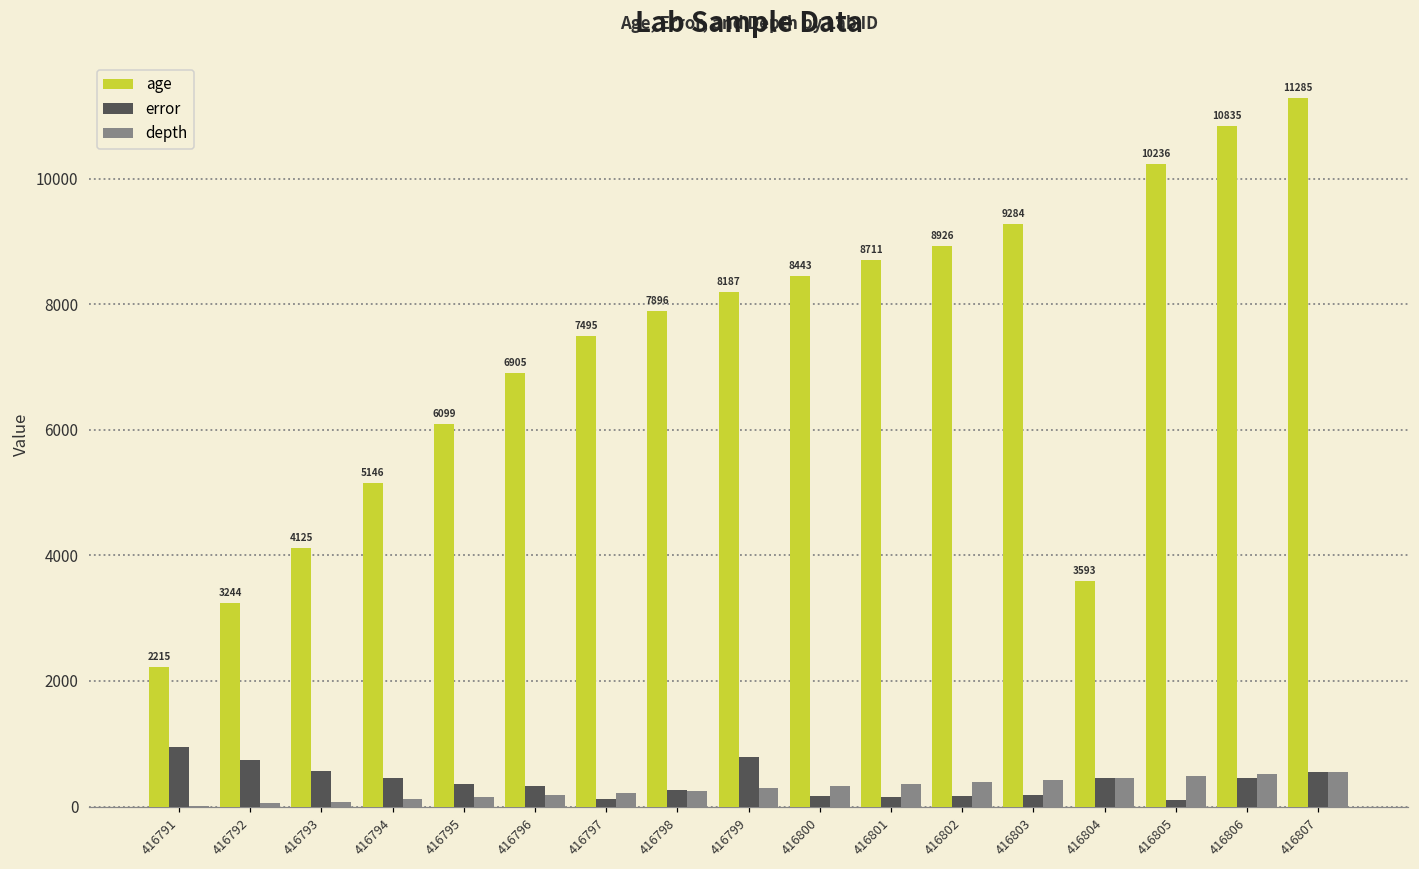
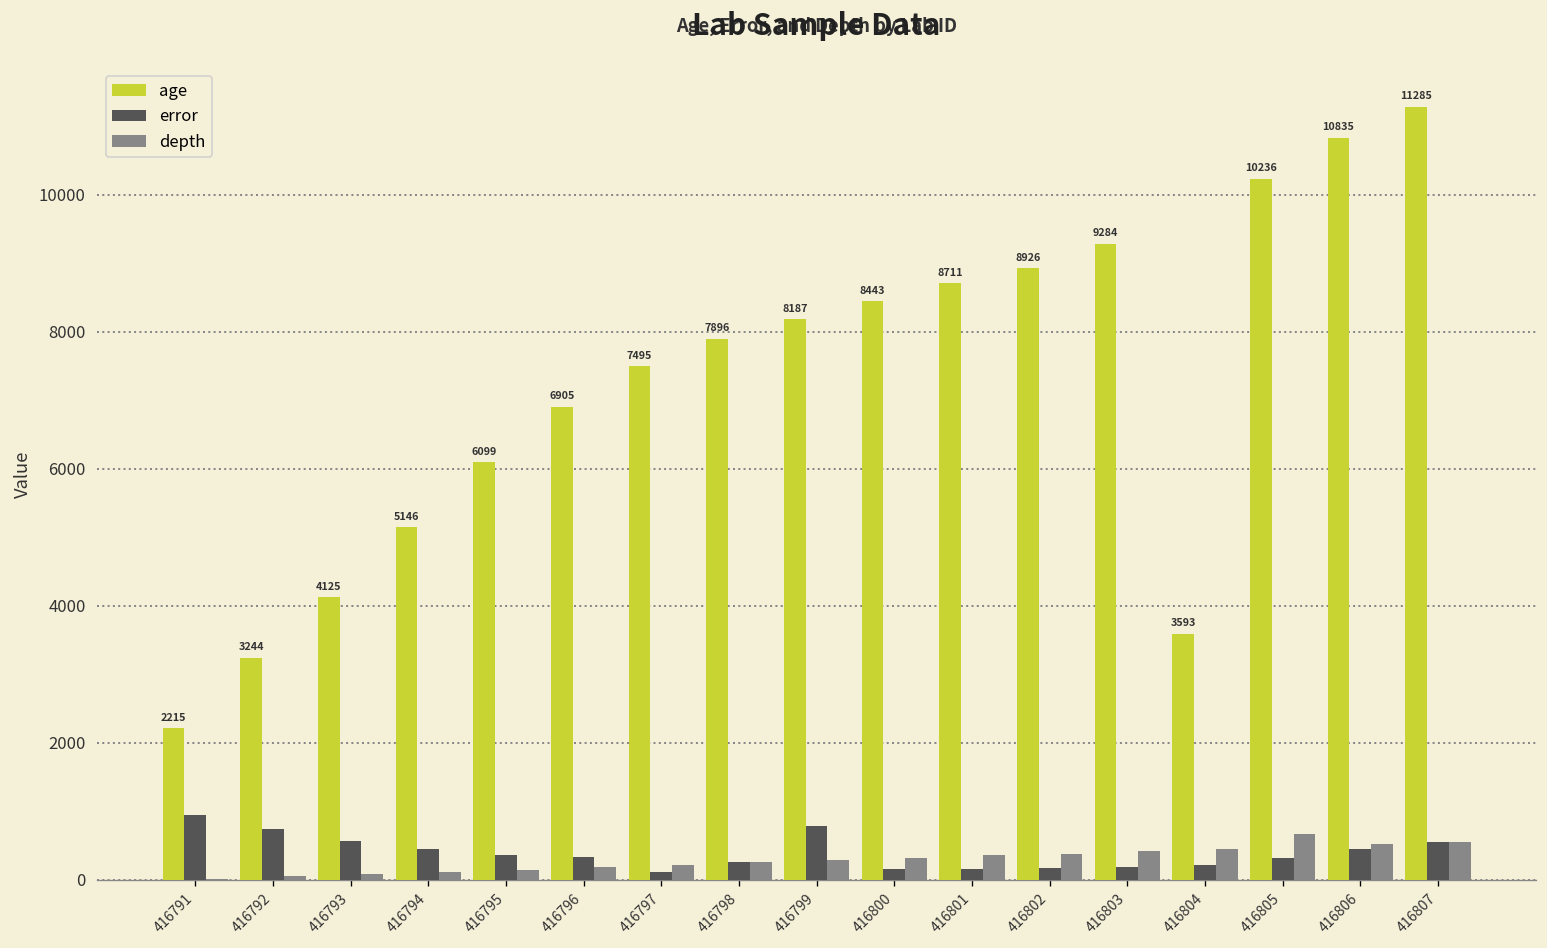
  {
    "age": {
      "416791": 2215,
      "416792": 3244,
      "416793": 4125,
      "416794": 5146,
      "416795": 6099,
      "416796": 6905,
      "416797": 7495,
      "416798": 7896,
      "416799": 8187,
      "416800": 8443,
      "416801": 8711,
      "416802": 8926,
      "416803": 9284,
      "416804": 3593,
      "416805": 10236,
      "416806": 10835,
      "416807": 11285
    },
    "error": {
      "416791": 900,
      "416792": 700,
      "416793": 600,
      "416794": 400,
      "416795": 400,
      "416796": 300,
      "416797": 100,
      "416798": 300,
      "416799": 800,
      "416800": 200,
      "416801": 200,
      "416802": 200,
      "416803": 200,
-     "416804": 500,
-     "416805": 100,
+     "416804": 200,
+     "416805": 300,
      "416806": 400,
      "416807": 600
    },
    "depth": {
      "416792": 100,
      "416793": 100,
      "416794": 100,
      "416795": 200,
      "416796": 200,
      "416797": 200,
      "416798": 300,
      "416799": 300,
      "416800": 300,
      "416801": 400,
      "416802": 400,
      "416803": 400,
      "416804": 500,
-     "416805": 500,
+     "416805": 700,
      "416806": 500,
      "416807": 600
    }
  }
